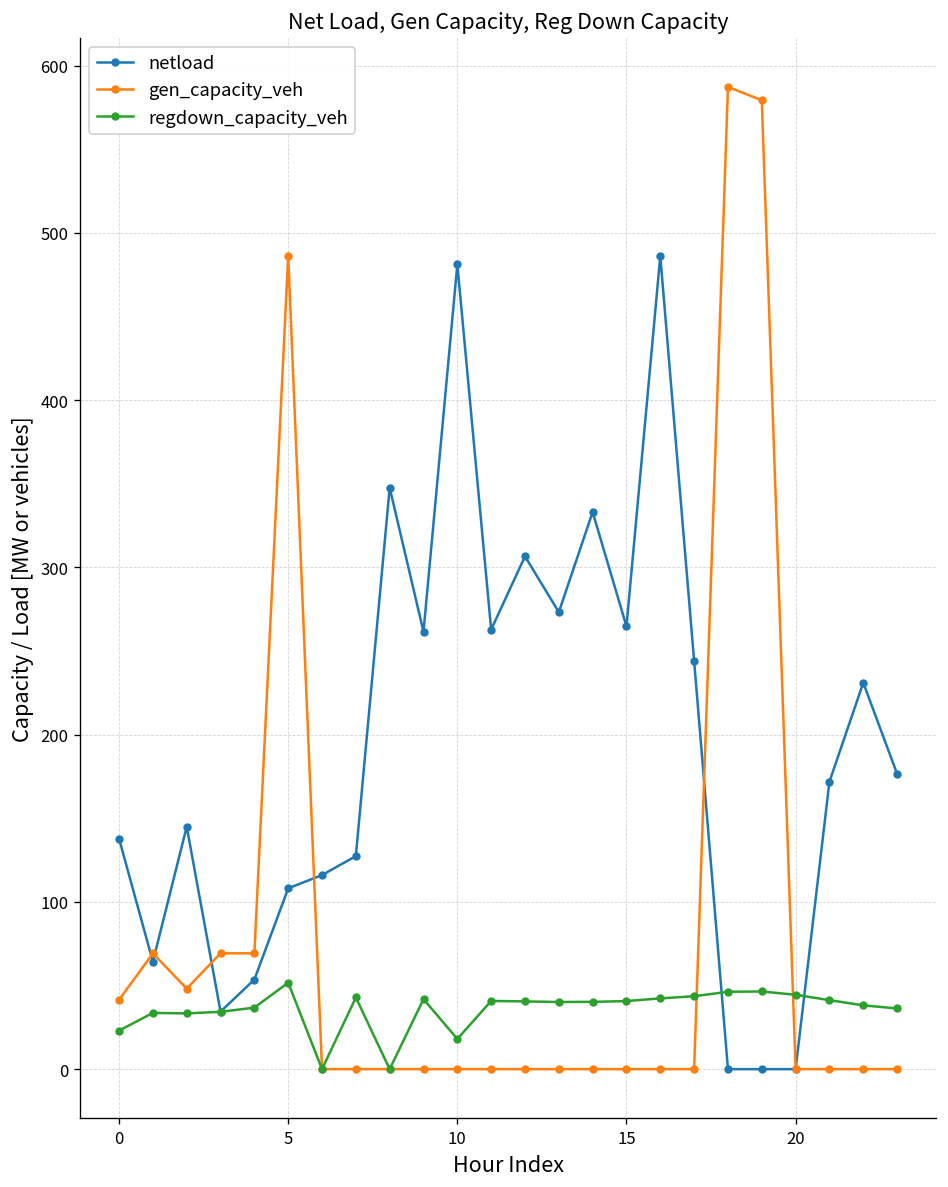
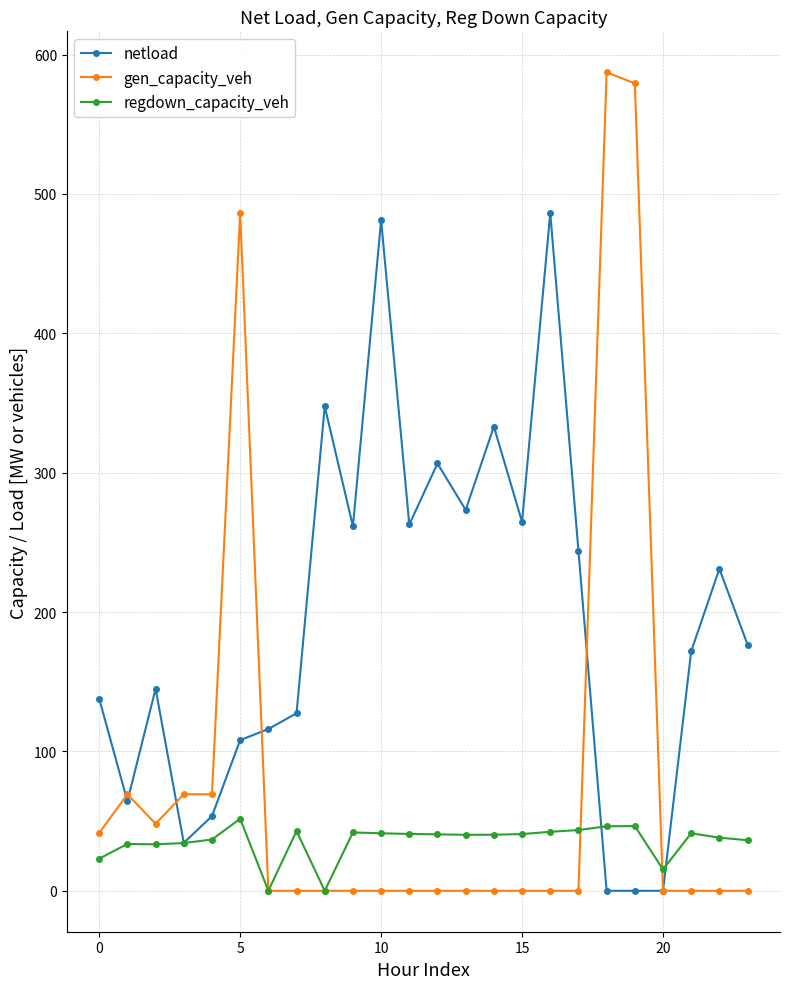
  {
    "netload": {
      "0": 138,
      "5": 108,
      "10": 481,
      "15": 265
    },
    "gen_capacity_veh": {
      "0": 41,
      "5": 486,
      "10": 0,
      "15": 0
    },
    "regdown_capacity_veh": {
      "0": 23,
      "5": 52,
-     "10": 18,
+     "10": 41,
      "15": 41,
-     "20": 44
+     "20": 15
    }
  }
